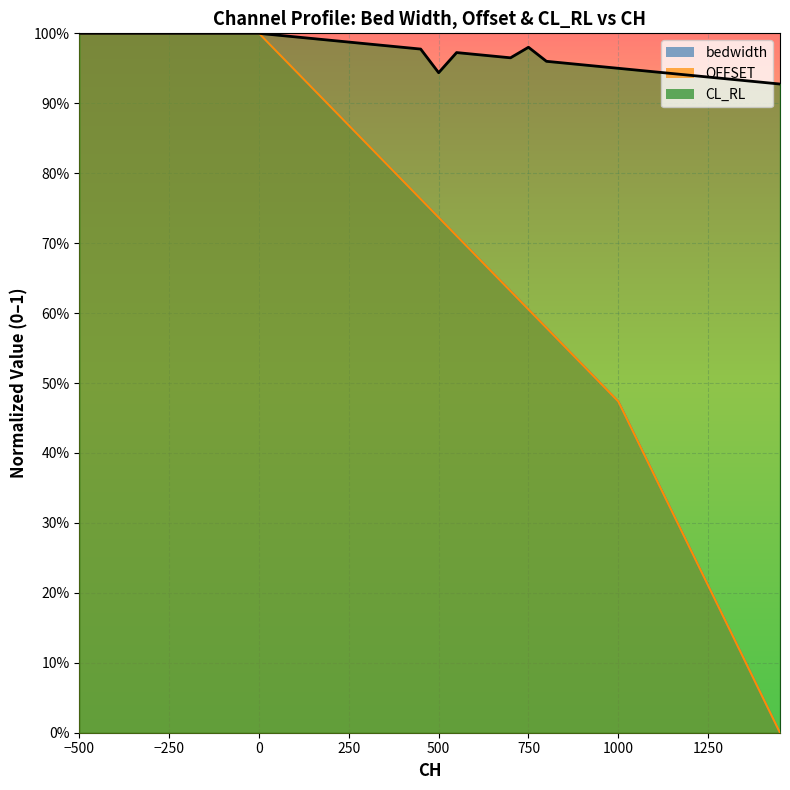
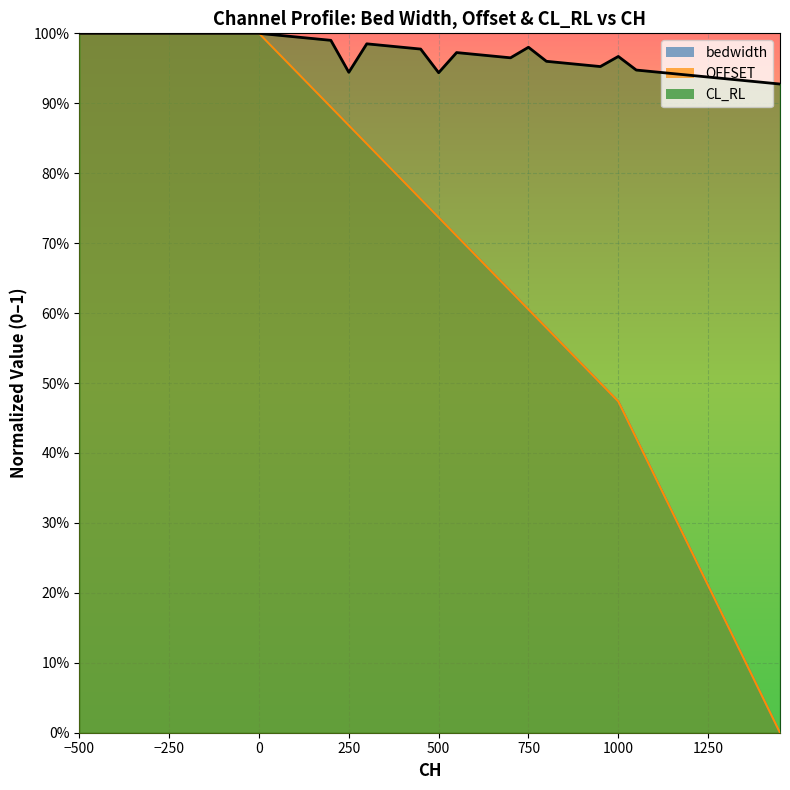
  {
    "OFFSET": {
      "250": "87%",
      "500": "74%",
      "750": "61%",
      "1000": "47%",
      "1250": "21%"
    },
    "CL_RL": {
-     "250": "99%",
+     "250": "94%",
      "500": "94%",
      "750": "98%",
-     "1000": "95%"
+     "1000": "97%"
    }
  }
